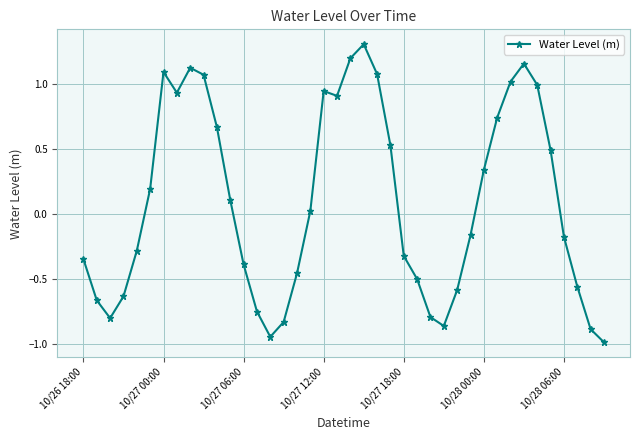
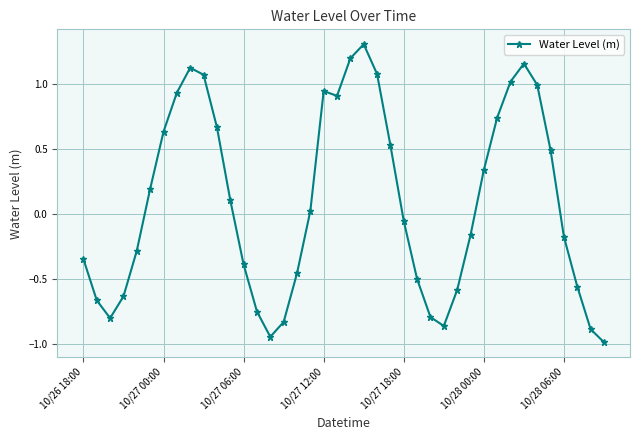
  {
    "10/26 18:00": -0.35,
-   "10/27 00:00": 1.09,
+   "10/27 00:00": 0.63,
    "10/27 06:00": -0.39,
    "10/27 12:00": 0.95,
-   "10/27 18:00": -0.32,
+   "10/27 18:00": -0.05,
    "10/28 00:00": 0.34,
    "10/28 06:00": -0.18
  }
